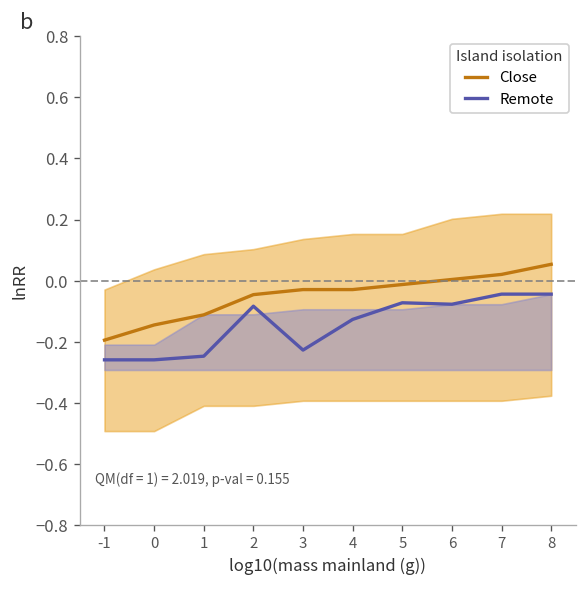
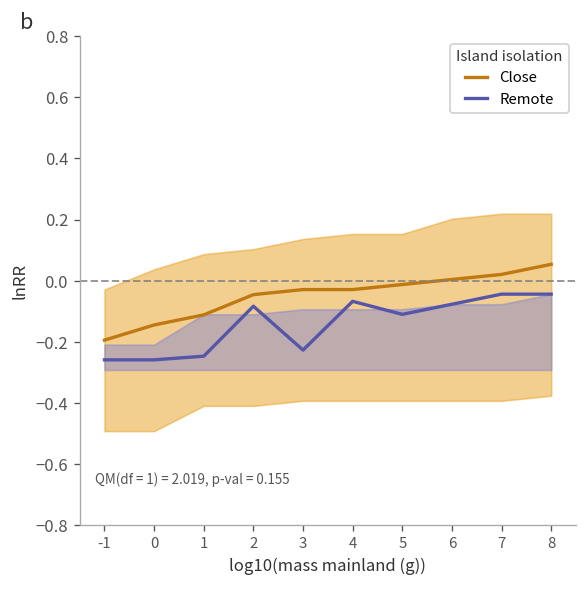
  {
    "Remote": {
      "-1": -0.26,
      "0": -0.26,
      "1": -0.25,
      "2": -0.08,
      "3": -0.23,
-     "4": -0.13,
-     "5": -0.07,
+     "4": -0.07,
+     "5": -0.11,
      "7": -0.04
    }
  }
